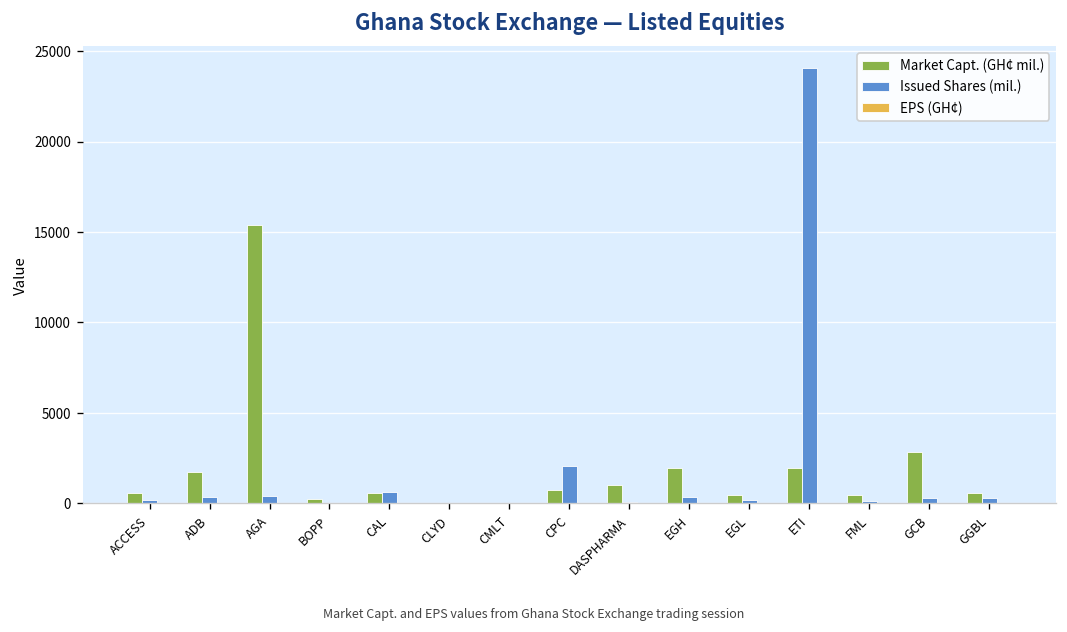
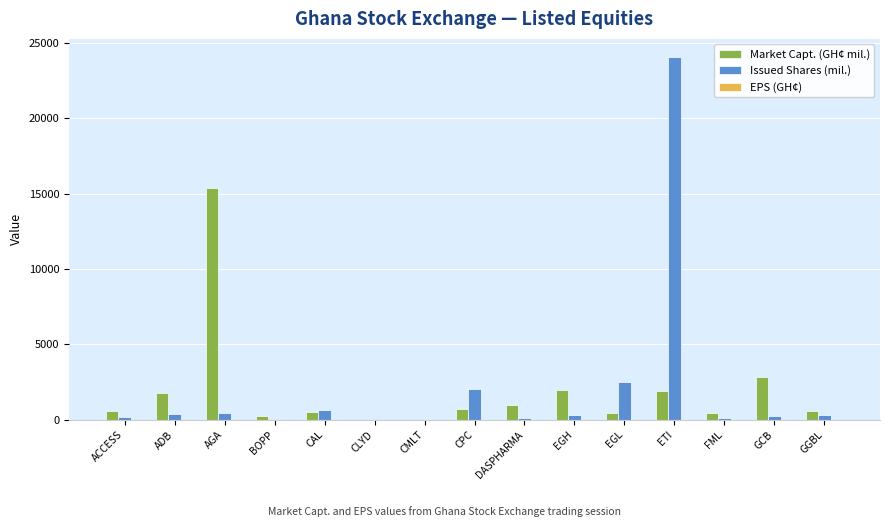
  {
    "Market Capt. (GH¢ mil.)": {
      "ACCESS": 500,
      "ADB": 1800,
      "AGA": 15400,
      "BOPP": 200,
      "CAL": 500,
      "CPC": 700,
      "DASPHARMA": 1000,
      "EGH": 2000,
      "EGL": 400,
      "ETI": 1900,
      "FML": 500,
      "GCB": 2900,
      "GGBL": 600
    },
    "Issued Shares (mil.)": {
      "ACCESS": 200,
      "ADB": 300,
      "AGA": 400,
      "CAL": 600,
      "CPC": 2000,
      "EGH": 300,
-     "EGL": 200,
+     "EGL": 2500,
      "ETI": 24100,
      "GCB": 300,
      "GGBL": 300
    }
  }
